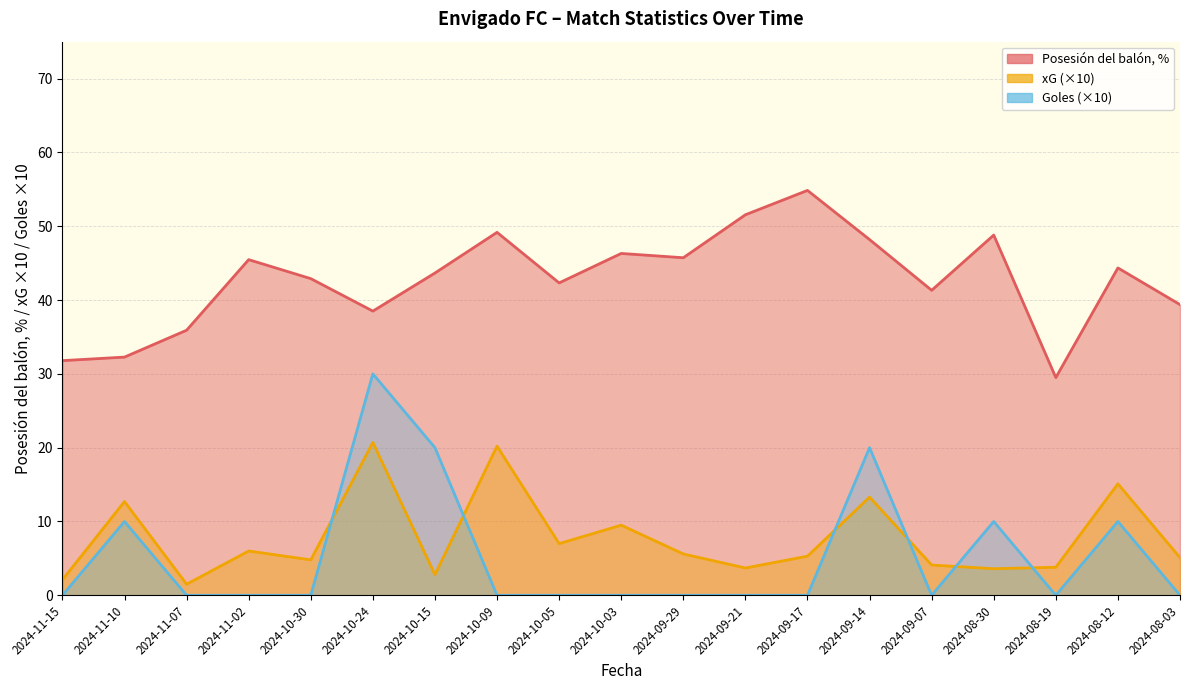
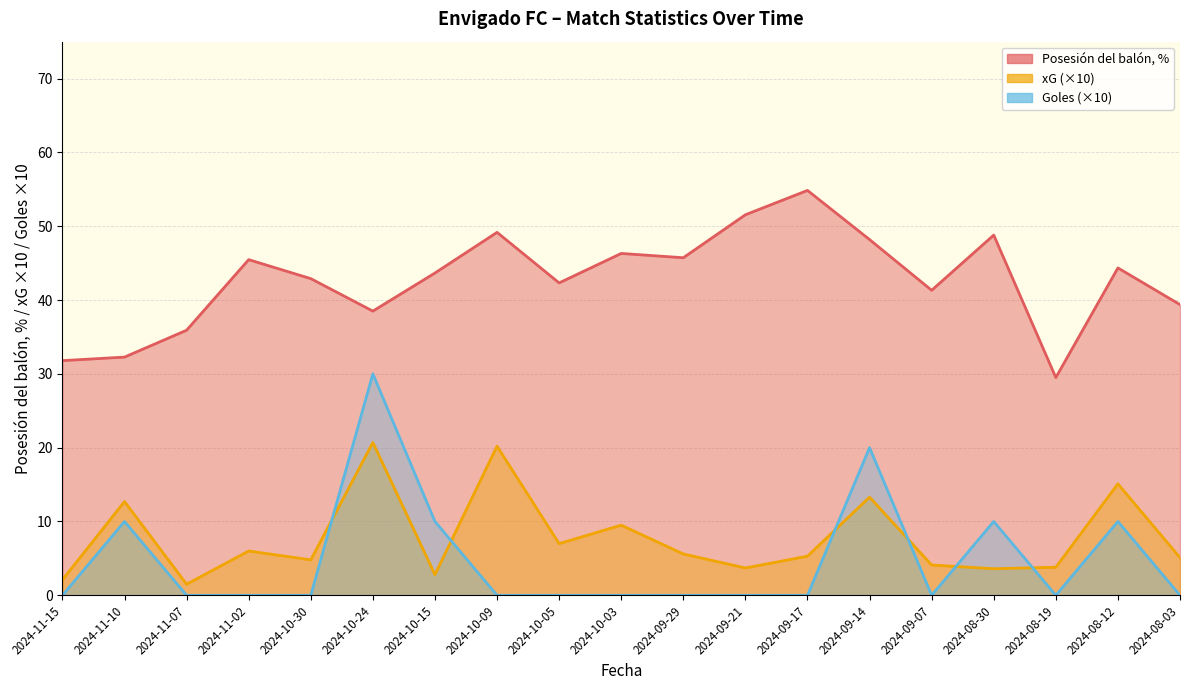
  {
    "Posesión del balón, %": {
      "2024-11-15": 32,
      "2024-11-10": 32,
      "2024-11-07": 36,
      "2024-11-02": 45,
      "2024-10-30": 43,
      "2024-10-24": 39,
      "2024-10-15": 44,
      "2024-10-09": 49,
      "2024-10-05": 42,
      "2024-10-03": 46,
      "2024-09-29": 46,
      "2024-09-21": 52,
      "2024-09-17": 55,
      "2024-09-14": 48,
      "2024-09-07": 41,
      "2024-08-30": 49,
      "2024-08-19": 30,
      "2024-08-12": 44,
      "2024-08-03": 39
    },
    "xG (×10)": {
      "2024-11-15": 2,
      "2024-11-10": 13,
      "2024-11-07": 2,
      "2024-11-02": 6,
      "2024-10-30": 5,
      "2024-10-24": 21,
      "2024-10-15": 3,
      "2024-10-09": 20,
      "2024-10-05": 7,
      "2024-10-03": 10,
      "2024-09-29": 6,
      "2024-09-21": 4,
      "2024-09-17": 5,
      "2024-09-14": 13,
      "2024-09-07": 4,
      "2024-08-30": 4,
      "2024-08-19": 4,
      "2024-08-12": 15,
      "2024-08-03": 5
    },
    "Goles (×10)": {
      "2024-11-15": 0,
      "2024-11-10": 10,
      "2024-11-07": 0,
      "2024-11-02": 0,
      "2024-10-30": 0,
      "2024-10-24": 30,
-     "2024-10-15": 20,
+     "2024-10-15": 10,
      "2024-10-09": 0,
      "2024-10-05": 0,
      "2024-10-03": 0,
      "2024-09-29": 0,
      "2024-09-21": 0,
      "2024-09-17": 0,
      "2024-09-14": 20,
      "2024-09-07": 0,
      "2024-08-30": 10,
      "2024-08-19": 0,
      "2024-08-12": 10,
      "2024-08-03": 0
    }
  }
